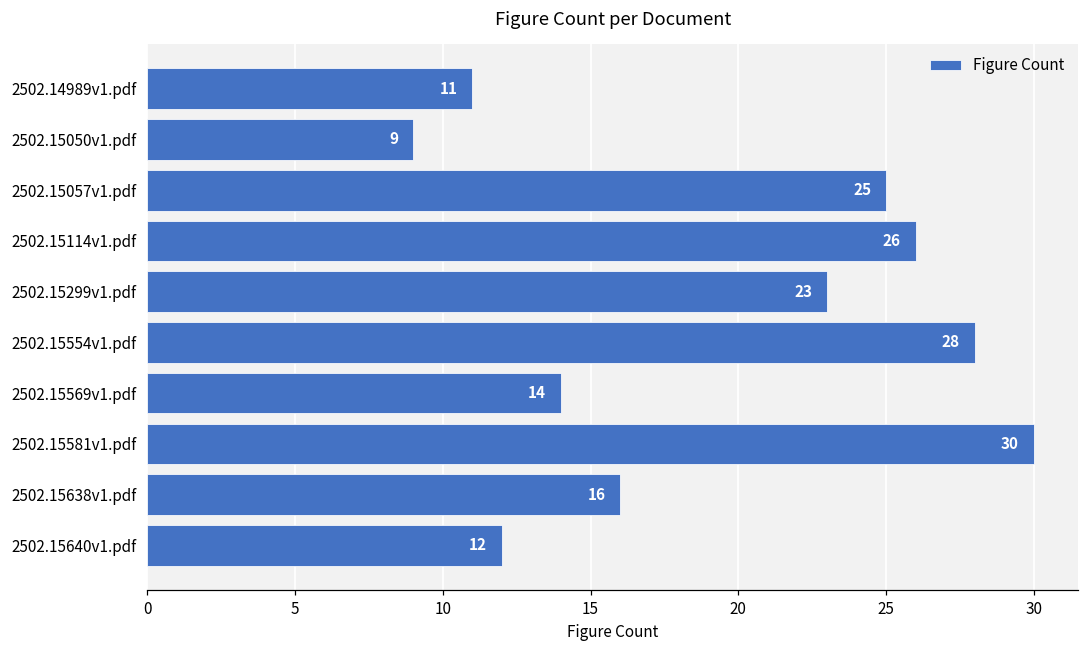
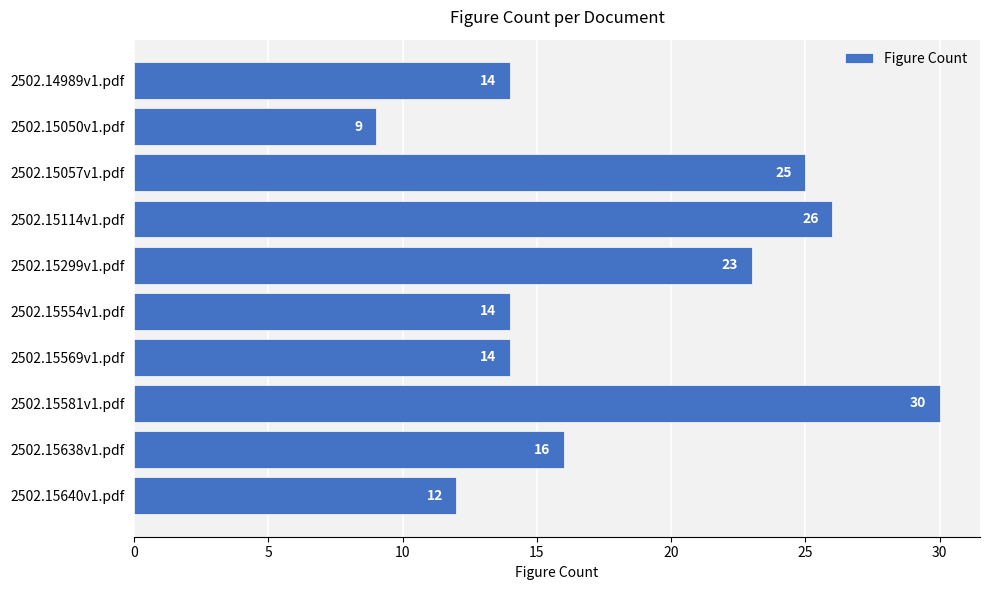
  {
-   "2502.14989v1.pdf": 11,
+   "2502.14989v1.pdf": 14,
    "2502.15050v1.pdf": 9,
    "2502.15057v1.pdf": 25,
    "2502.15114v1.pdf": 26,
    "2502.15299v1.pdf": 23,
-   "2502.15554v1.pdf": 28,
+   "2502.15554v1.pdf": 14,
    "2502.15569v1.pdf": 14,
    "2502.15581v1.pdf": 30,
    "2502.15638v1.pdf": 16,
    "2502.15640v1.pdf": 12
  }
